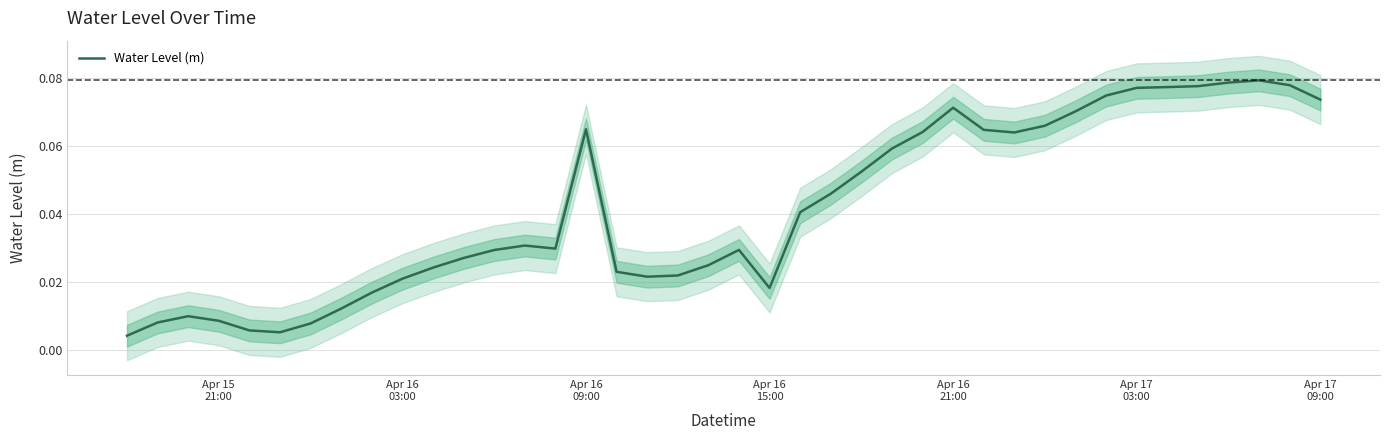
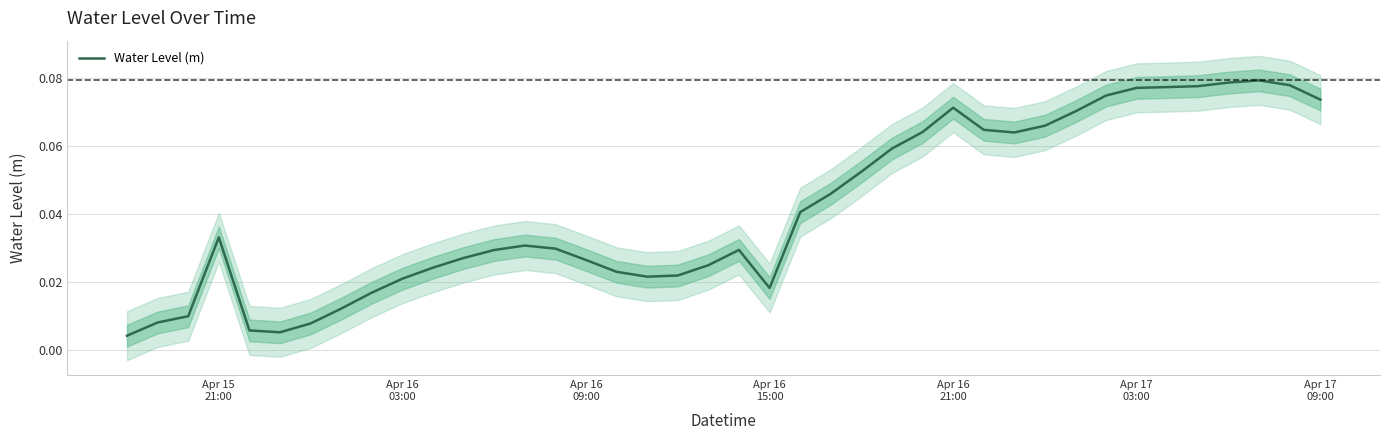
  {
    "Water Level (m)": {
-     "Apr 15 21:00": 0.009,
+     "Apr 15 21:00": 0.033,
      "Apr 16 03:00": 0.021,
-     "Apr 16 09:00": 0.065,
+     "Apr 16 09:00": 0.026,
      "Apr 16 15:00": 0.018,
      "Apr 16 21:00": 0.071,
      "Apr 17 03:00": 0.077,
      "Apr 17 09:00": 0.074
    }
  }
